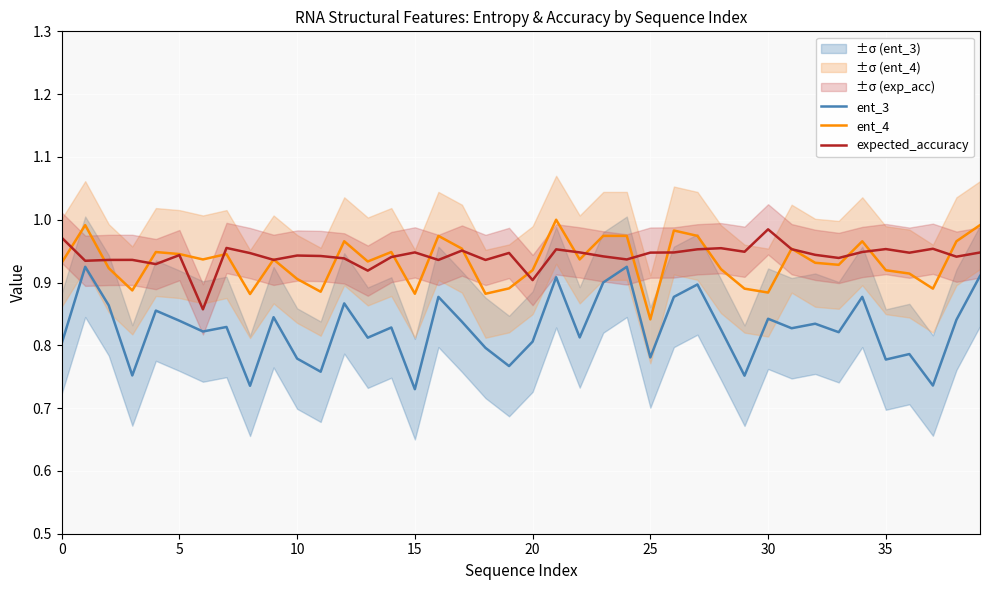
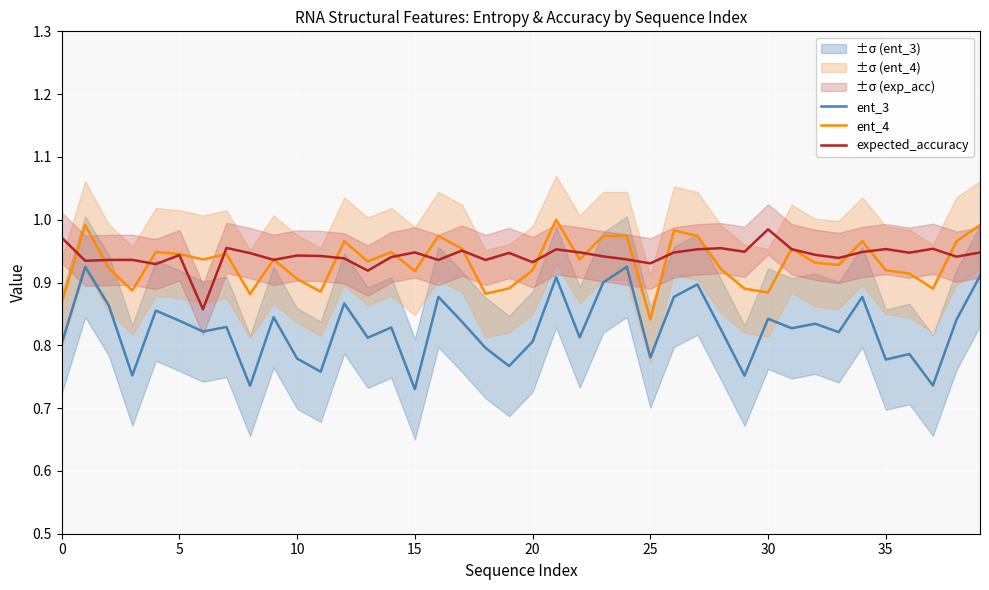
  {
    "ent_4": {
-     "0": 0.93,
+     "0": 0.87,
      "10": 0.91,
-     "15": 0.88,
+     "15": 0.92,
      "20": 0.92,
      "25": 0.84,
      "30": 0.88,
      "35": 0.92
    },
    "expected_accuracy": {
      "0": 0.97,
      "10": 0.94,
      "15": 0.95,
-     "20": 0.90,
-     "25": 0.95,
+     "20": 0.93,
+     "25": 0.93,
      "30": 0.98,
      "35": 0.95
    }
  }
